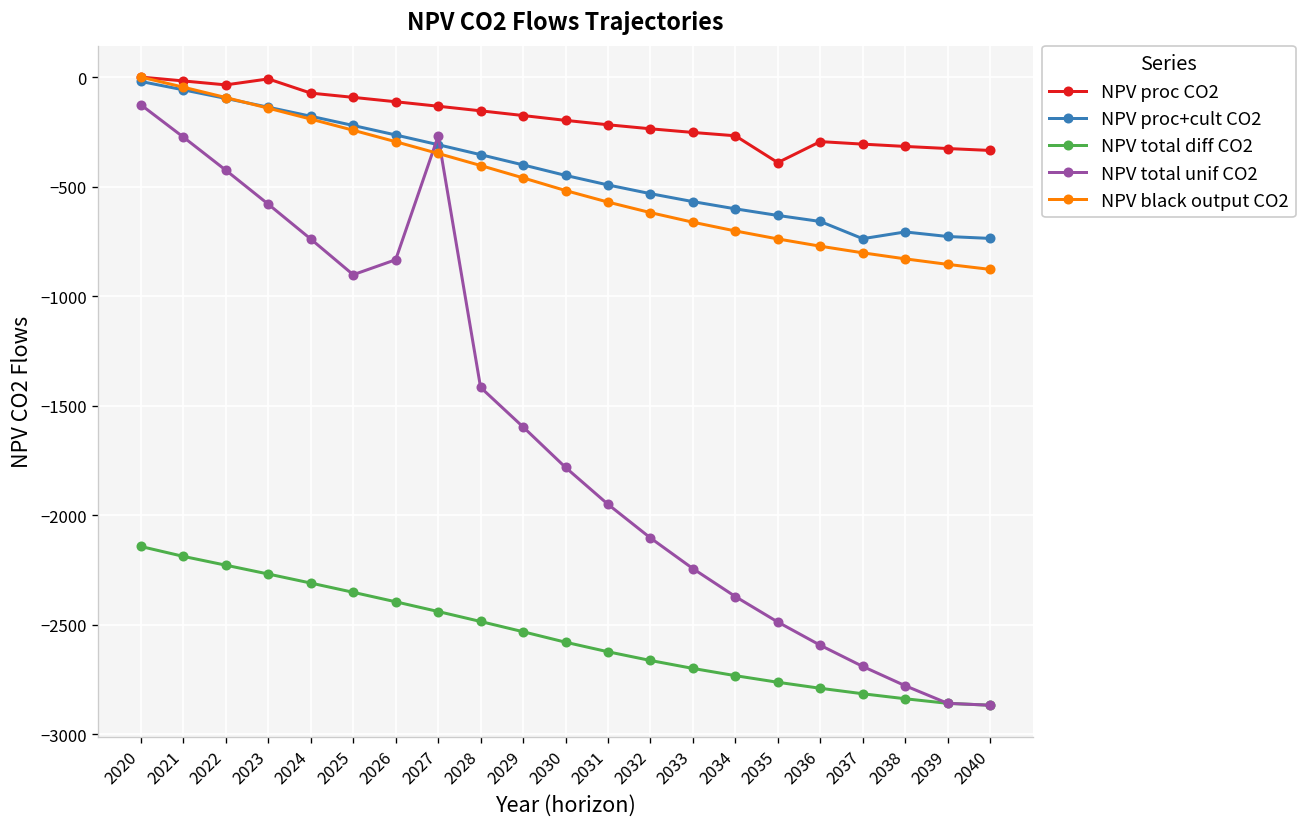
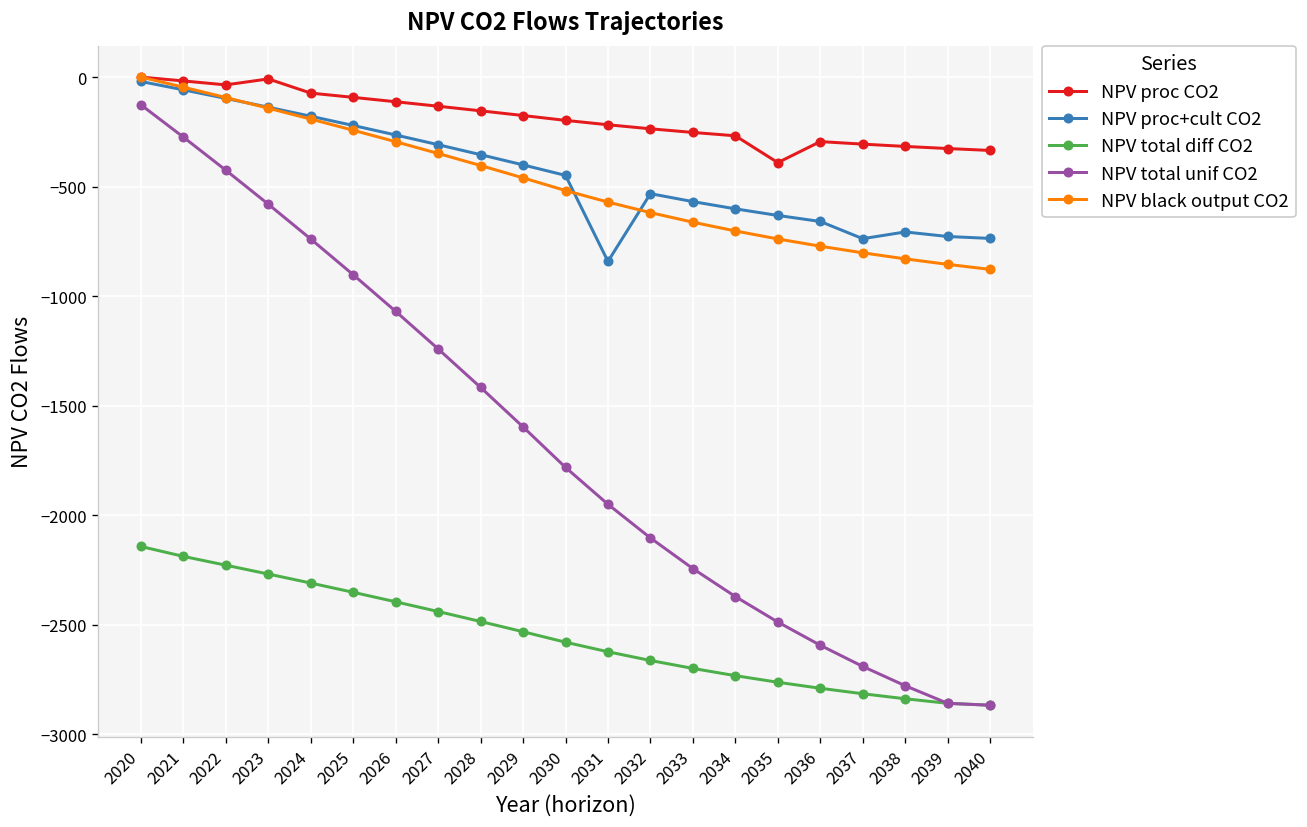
  {
    "NPV proc CO2": {
      "2021": -20,
      "2022": -40,
      "2023": -10,
      "2024": -70,
      "2025": -90,
      "2026": -110,
      "2027": -130,
      "2028": -150,
      "2029": -180,
      "2030": -200,
      "2031": -220,
      "2032": -240,
      "2033": -250,
      "2034": -270,
      "2035": -390,
      "2036": -290,
      "2037": -310,
      "2038": -320,
      "2039": -330,
      "2040": -330
    },
    "NPV proc+cult CO2": {
      "2020": -20,
      "2025": -220,
      "2026": -260,
      "2027": -310,
      "2028": -350,
      "2029": -400,
      "2030": -450,
-     "2031": -490,
+     "2031": -840,
      "2032": -530,
      "2033": -570,
      "2034": -600,
      "2035": -630,
      "2036": -660,
      "2037": -740,
      "2038": -710,
      "2039": -730,
      "2040": -740
    },
    "NPV total diff CO2": {
      "2020": -2140,
      "2021": -2190,
      "2022": -2230,
      "2023": -2270,
      "2024": -2310,
      "2025": -2350,
      "2026": -2400,
      "2027": -2440,
      "2028": -2490,
      "2029": -2530,
      "2030": -2580,
      "2031": -2620,
      "2032": -2660,
      "2033": -2700,
      "2034": -2730,
      "2035": -2760,
      "2036": -2790,
      "2037": -2820,
      "2038": -2840
    },
    "NPV total unif CO2": {
      "2020": -130,
      "2021": -270,
      "2022": -430,
      "2023": -580,
      "2024": -740,
      "2025": -900,
-     "2026": -830,
-     "2027": -270,
+     "2026": -1070,
+     "2027": -1240,
      "2028": -1420,
      "2029": -1600,
      "2030": -1780,
      "2031": -1950,
      "2032": -2100,
      "2033": -2240,
      "2034": -2370,
      "2035": -2490,
      "2036": -2590,
      "2037": -2690,
      "2038": -2780
    },
    "NPV black output CO2": {
      "2025": -240,
      "2026": -300,
      "2027": -350,
      "2028": -400,
      "2029": -460,
      "2030": -520,
      "2031": -570,
      "2032": -620,
      "2033": -660,
      "2034": -700,
      "2035": -740,
      "2036": -770,
      "2037": -800,
      "2038": -830,
      "2039": -860,
      "2040": -880
    }
  }
